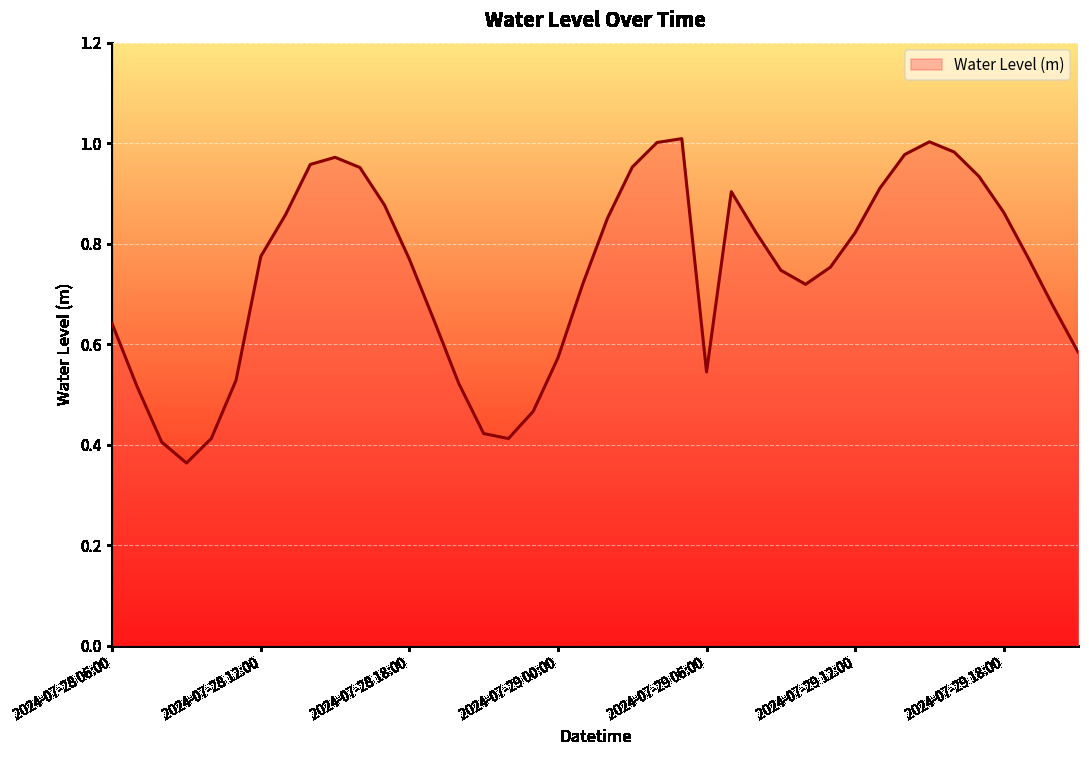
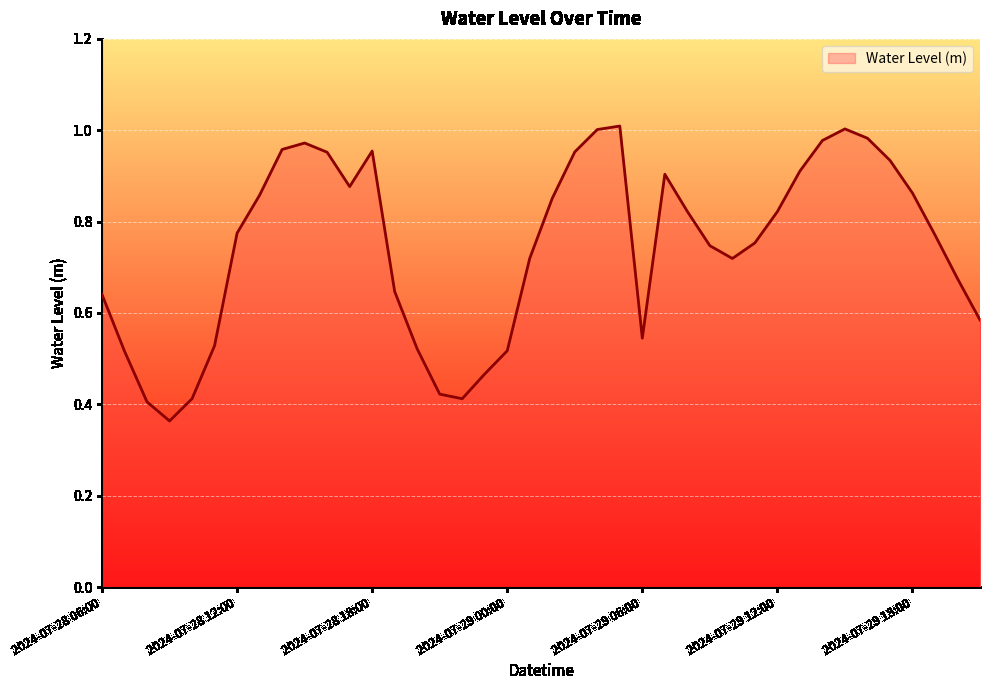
  {
    "2024-07-28 06:00": 0.64,
    "2024-07-28 12:00": 0.77,
-   "2024-07-28 18:00": 0.77,
-   "2024-07-29 00:00": 0.57,
+   "2024-07-28 18:00": 0.95,
+   "2024-07-29 00:00": 0.52,
    "2024-07-29 06:00": 0.54,
    "2024-07-29 12:00": 0.82,
    "2024-07-29 18:00": 0.86
  }
